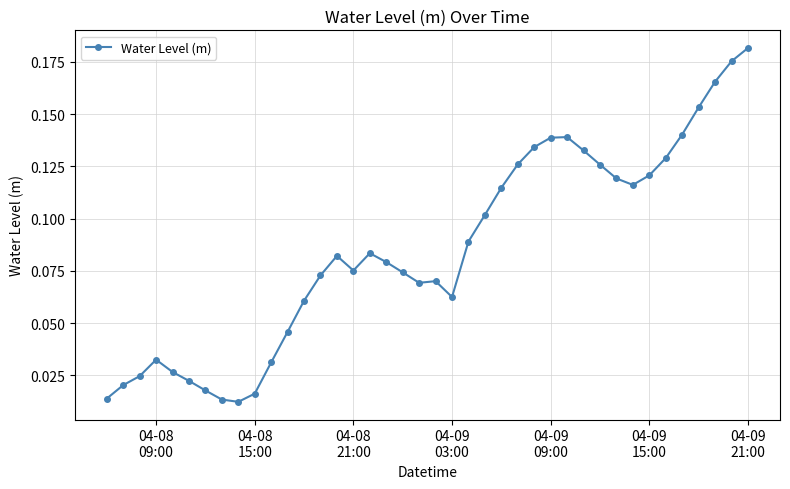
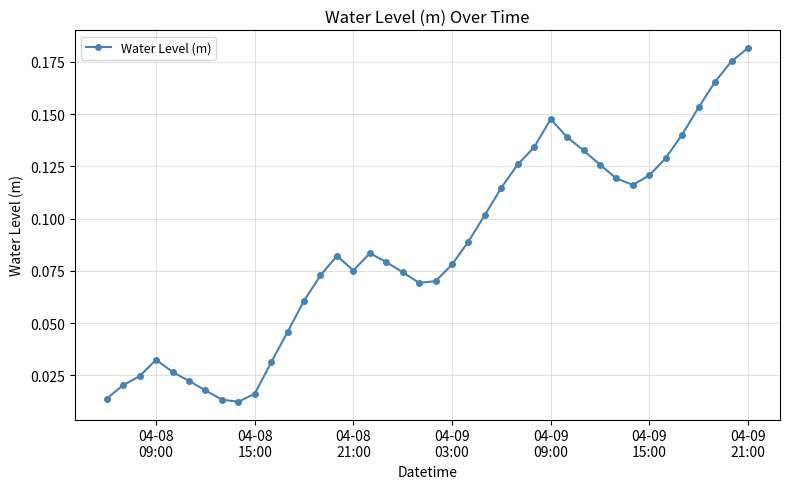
  {
    "04-08 09:00": 0.033,
    "04-08 15:00": 0.016,
    "04-08 21:00": 0.075,
-   "04-09 03:00": 0.063,
-   "04-09 09:00": 0.139,
+   "04-09 03:00": 0.078,
+   "04-09 09:00": 0.148,
    "04-09 15:00": 0.121,
    "04-09 21:00": 0.182
  }
